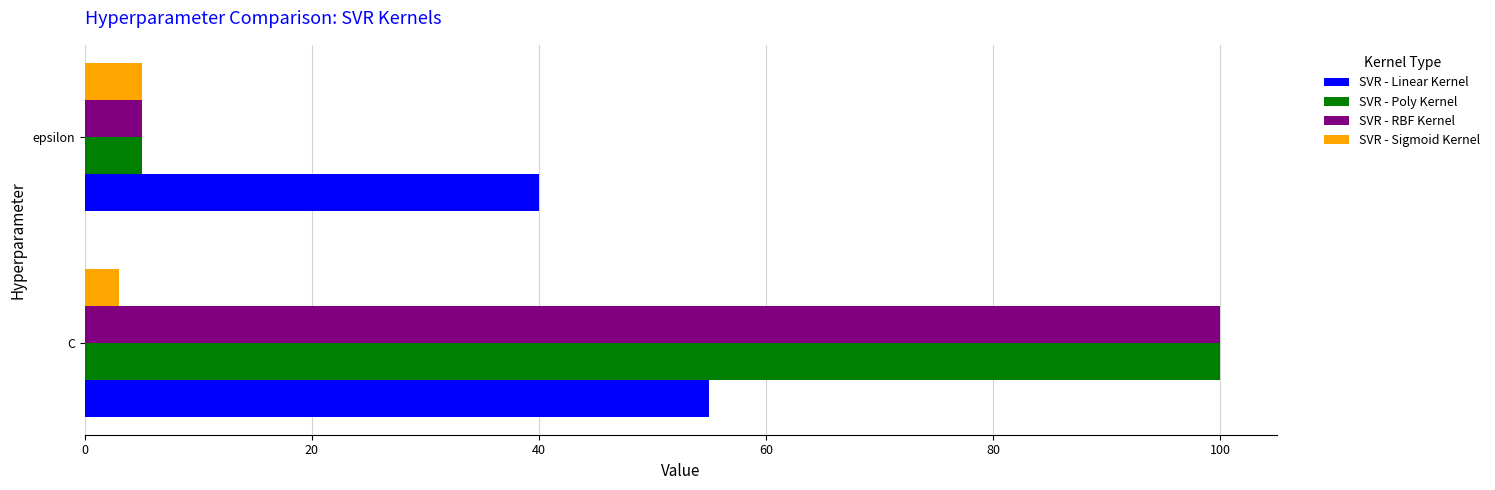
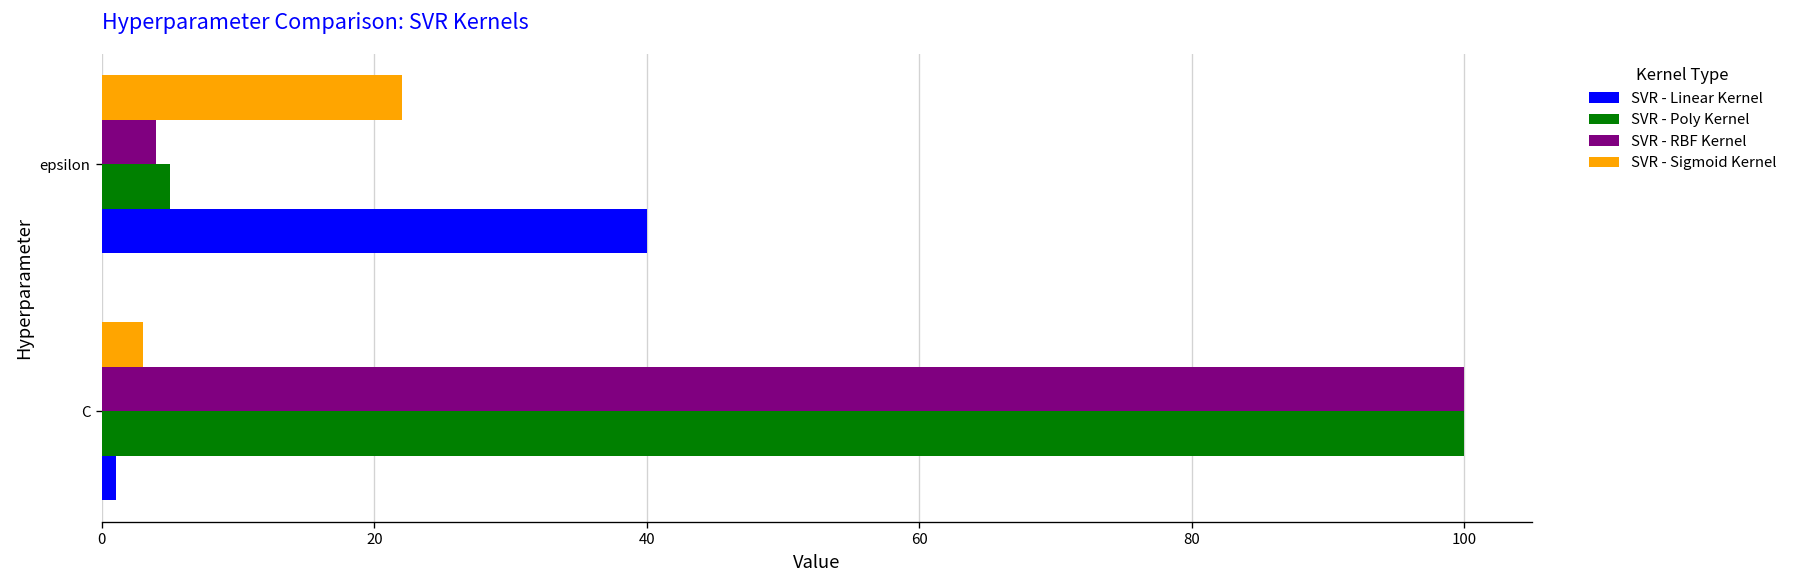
  {
    "SVR - Linear Kernel": {
      "epsilon": 40,
-     "C": 55
+     "C": 1
    },
    "SVR - Poly Kernel": {
      "epsilon": 5,
      "C": 100
    },
    "SVR - RBF Kernel": {
-     "epsilon": 5,
+     "epsilon": 4,
      "C": 100
    },
    "SVR - Sigmoid Kernel": {
-     "epsilon": 5,
+     "epsilon": 22,
      "C": 3
    }
  }
